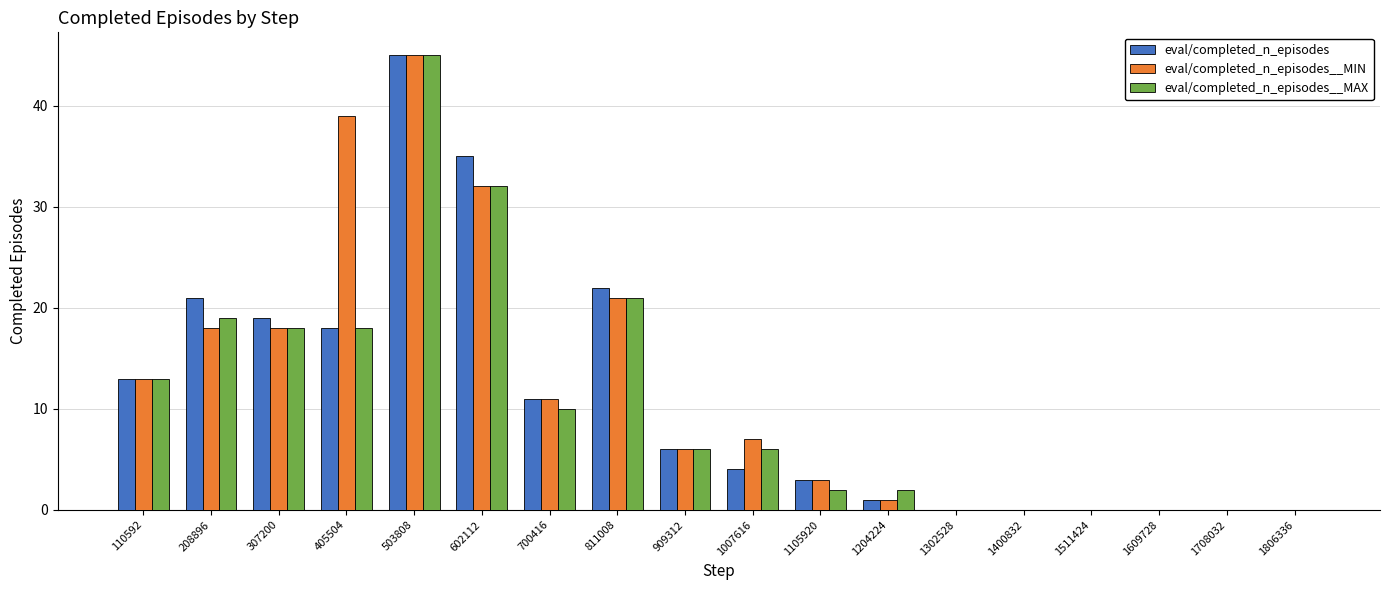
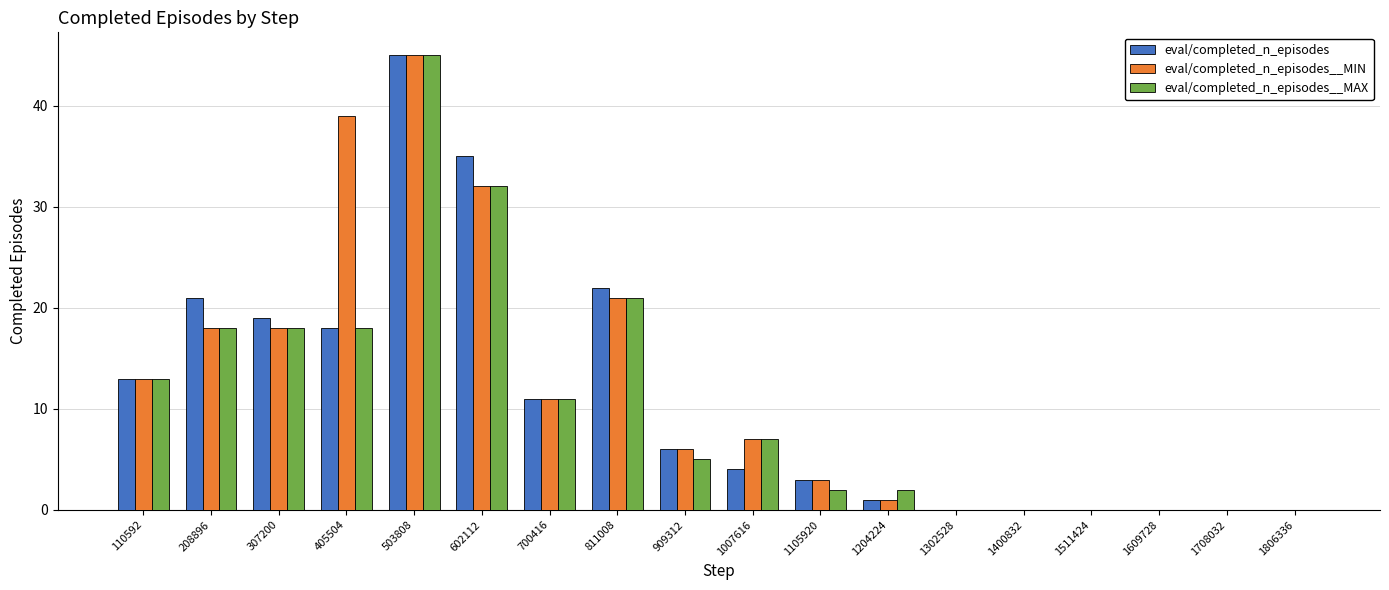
  {
    "eval/completed_n_episodes": {
      "110592": 13,
      "208896": 21,
      "307200": 19,
      "405504": 18,
      "503808": 45,
      "602112": 35,
      "700416": 11,
      "811008": 22,
      "909312": 6,
      "1007616": 4,
      "1105920": 3,
      "1204224": 1,
      "1302528": 0,
      "1400832": 0,
      "1511424": 0,
      "1609728": 0,
      "1708032": 0,
      "1806336": 0
    },
    "eval/completed_n_episodes__MIN": {
      "110592": 13,
      "208896": 18,
      "307200": 18,
      "405504": 39,
      "503808": 45,
      "602112": 32,
      "700416": 11,
      "811008": 21,
      "909312": 6,
      "1007616": 7,
      "1105920": 3,
      "1204224": 1,
      "1302528": 0,
      "1400832": 0,
      "1511424": 0,
      "1609728": 0,
      "1708032": 0,
      "1806336": 0
    },
    "eval/completed_n_episodes__MAX": {
      "110592": 13,
-     "208896": 19,
+     "208896": 18,
      "307200": 18,
      "405504": 18,
      "503808": 45,
      "602112": 32,
-     "700416": 10,
+     "700416": 11,
      "811008": 21,
-     "909312": 6,
-     "1007616": 6,
+     "909312": 5,
+     "1007616": 7,
      "1105920": 2,
      "1204224": 2,
      "1302528": 0,
      "1400832": 0,
      "1511424": 0,
      "1609728": 0,
      "1708032": 0,
      "1806336": 0
    }
  }
